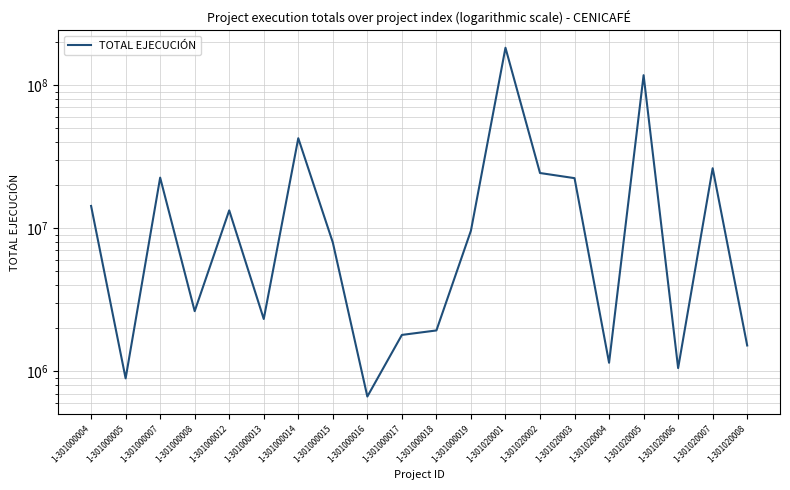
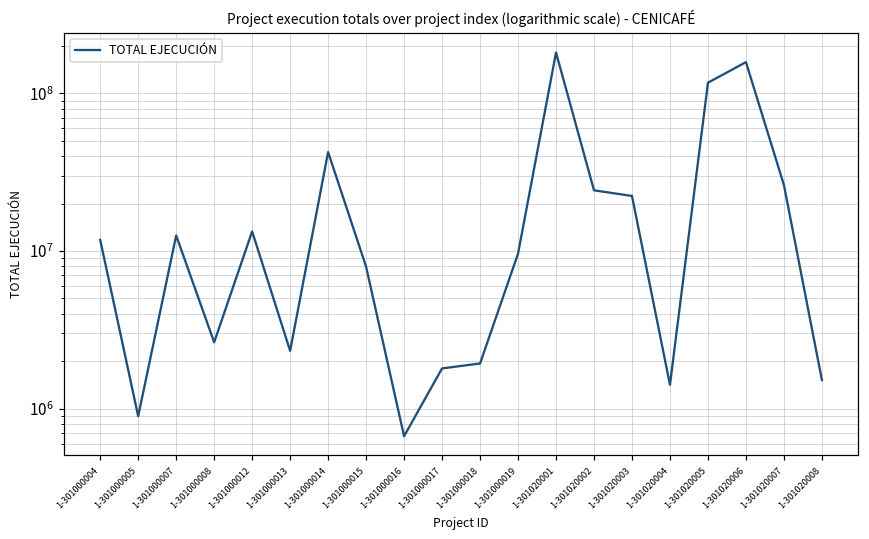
  {
-   "1-301000004": 14000000,
+   "1-301000004": 12000000,
    "1-301000005": 900000,
-   "1-301000007": 23000000,
+   "1-301000007": 13000000,
    "1-301000008": 2600000,
    "1-301000012": 13000000,
    "1-301000013": 2300000,
    "1-301000014": 42000000,
    "1-301000015": 8000000,
    "1-301000016": 700000,
    "1-301000017": 1800000,
    "1-301000018": 1900000,
    "1-301000019": 10000000,
    "1-301020001": 180000000,
    "1-301020002": 24000000,
    "1-301020003": 22000000,
-   "1-301020004": 1200000,
+   "1-301020004": 1400000,
    "1-301020005": 120000000,
-   "1-301020006": 1100000,
+   "1-301020006": 160000000,
    "1-301020007": 26000000,
    "1-301020008": 1500000
  }
